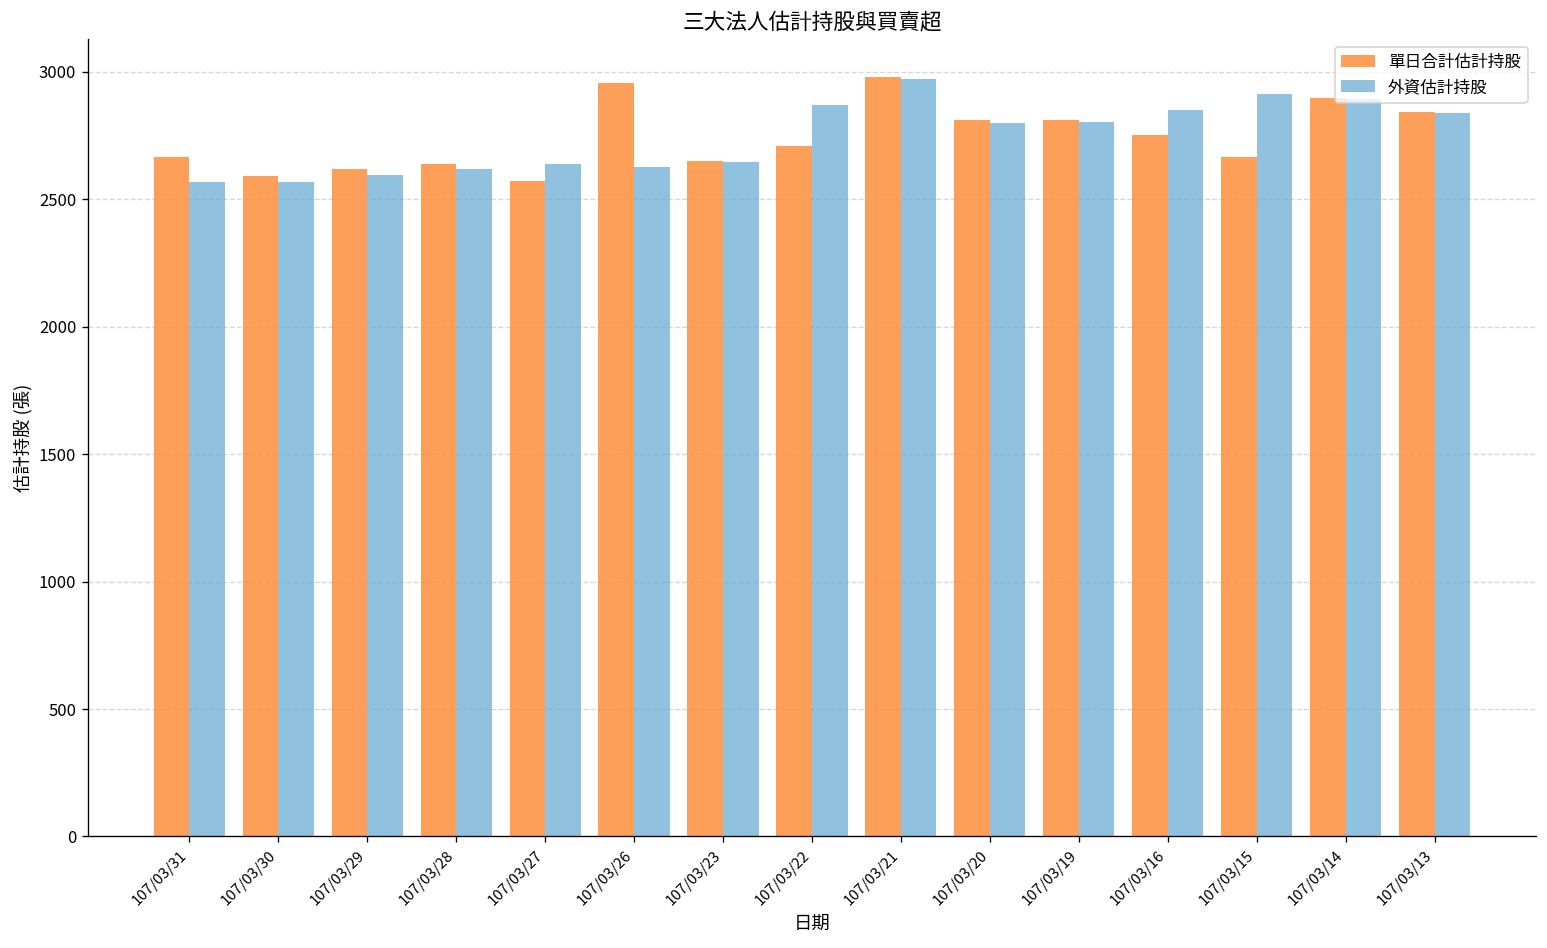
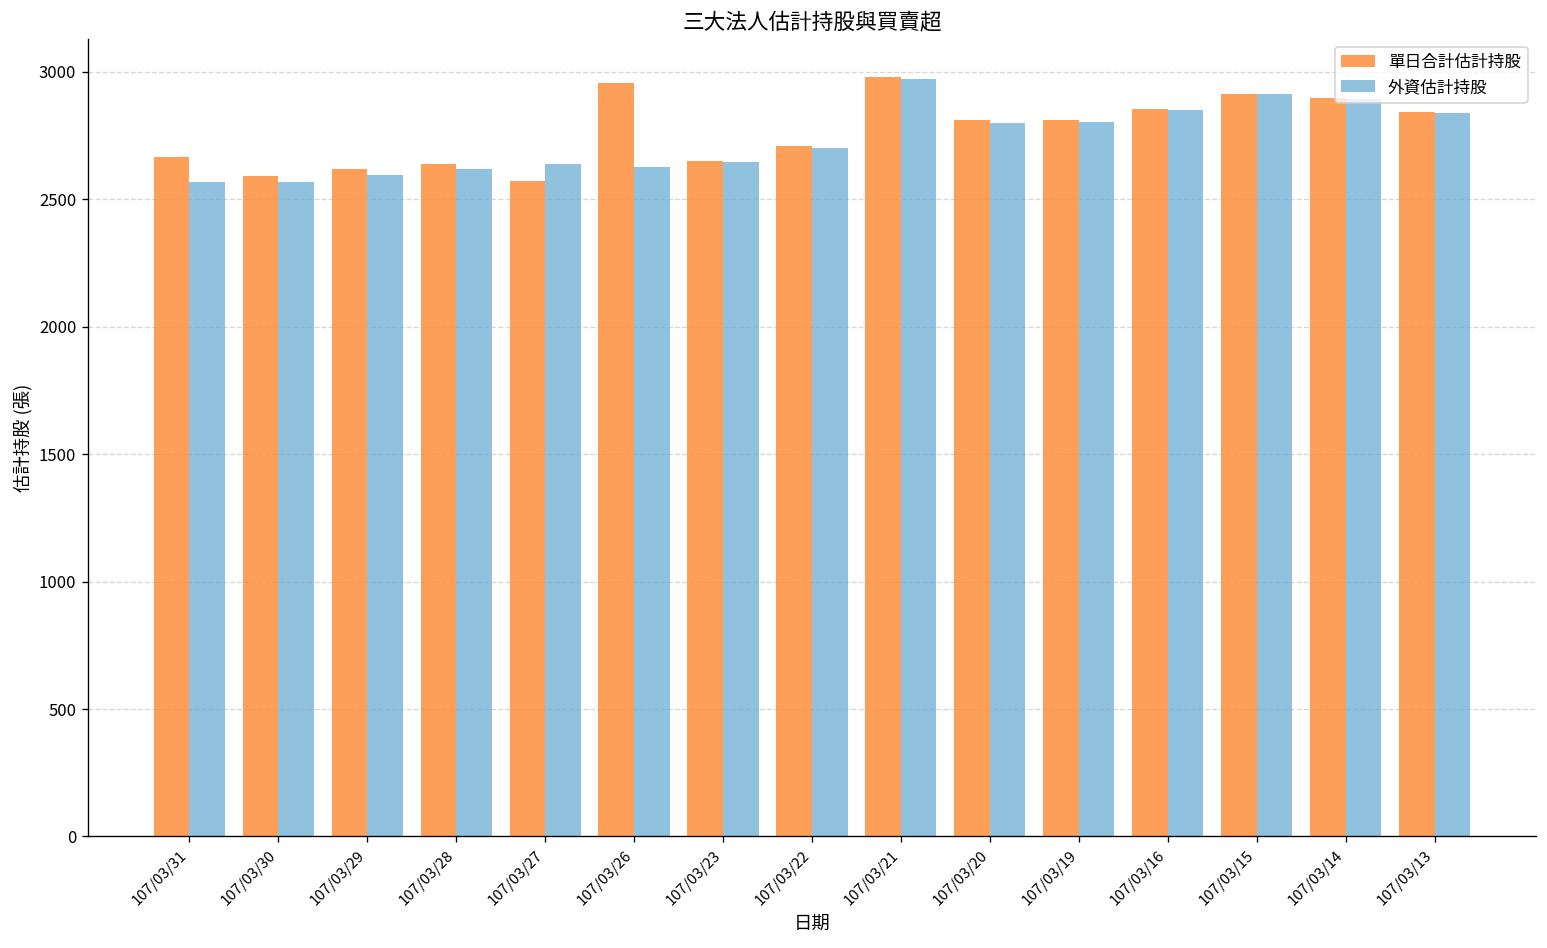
  {
    "單日合計估計持股": {
      "107/03/31": 2670,
      "107/03/30": 2590,
      "107/03/29": 2620,
      "107/03/28": 2640,
      "107/03/27": 2570,
      "107/03/26": 2960,
      "107/03/23": 2650,
      "107/03/22": 2710,
      "107/03/21": 2980,
      "107/03/20": 2810,
      "107/03/19": 2810,
-     "107/03/16": 2750,
-     "107/03/15": 2670,
+     "107/03/16": 2850,
+     "107/03/15": 2910,
      "107/03/14": 2900,
      "107/03/13": 2840
    },
    "外資估計持股": {
      "107/03/31": 2570,
      "107/03/30": 2570,
      "107/03/29": 2600,
      "107/03/28": 2620,
      "107/03/27": 2640,
      "107/03/26": 2630,
      "107/03/23": 2640,
-     "107/03/22": 2870,
+     "107/03/22": 2700,
      "107/03/21": 2970,
      "107/03/20": 2800,
      "107/03/19": 2800,
      "107/03/16": 2850,
      "107/03/15": 2910,
      "107/03/13": 2840
    }
  }
